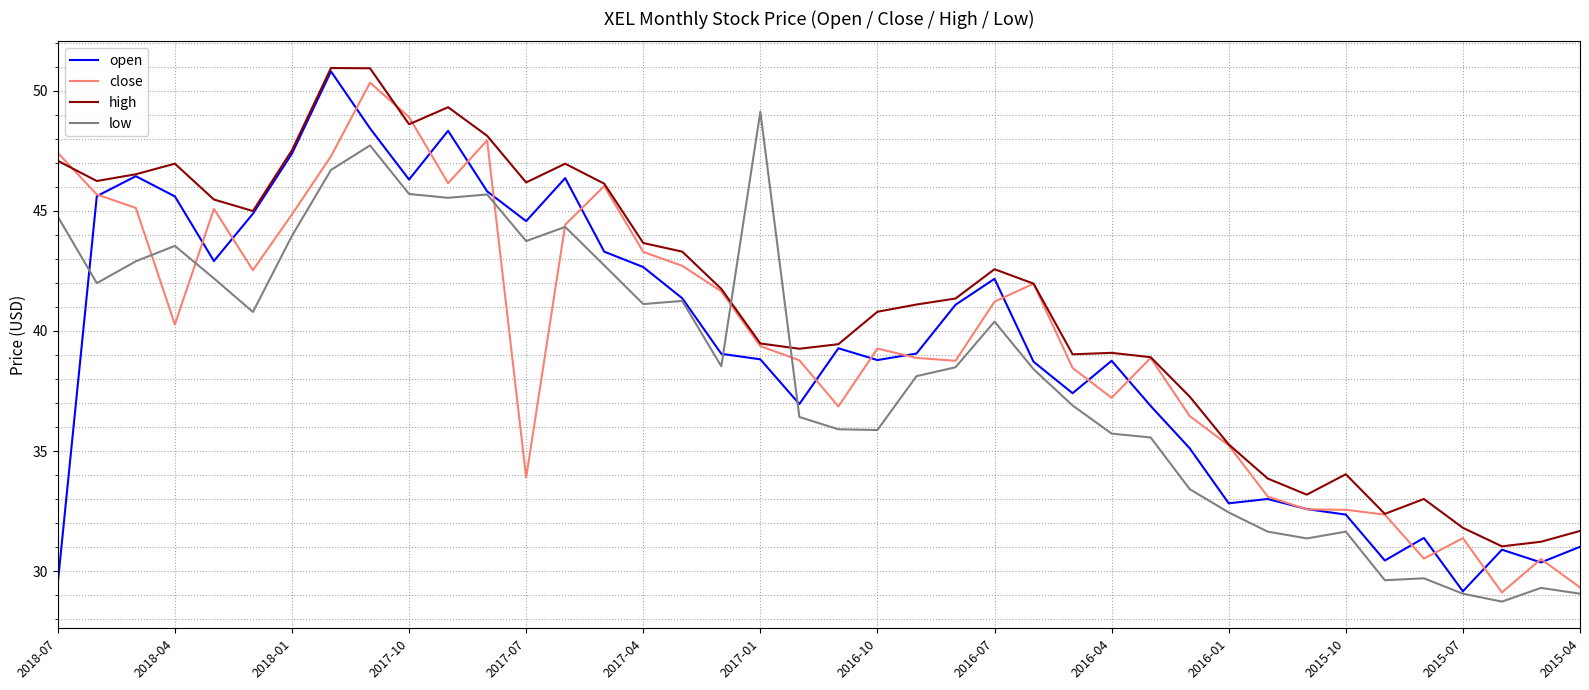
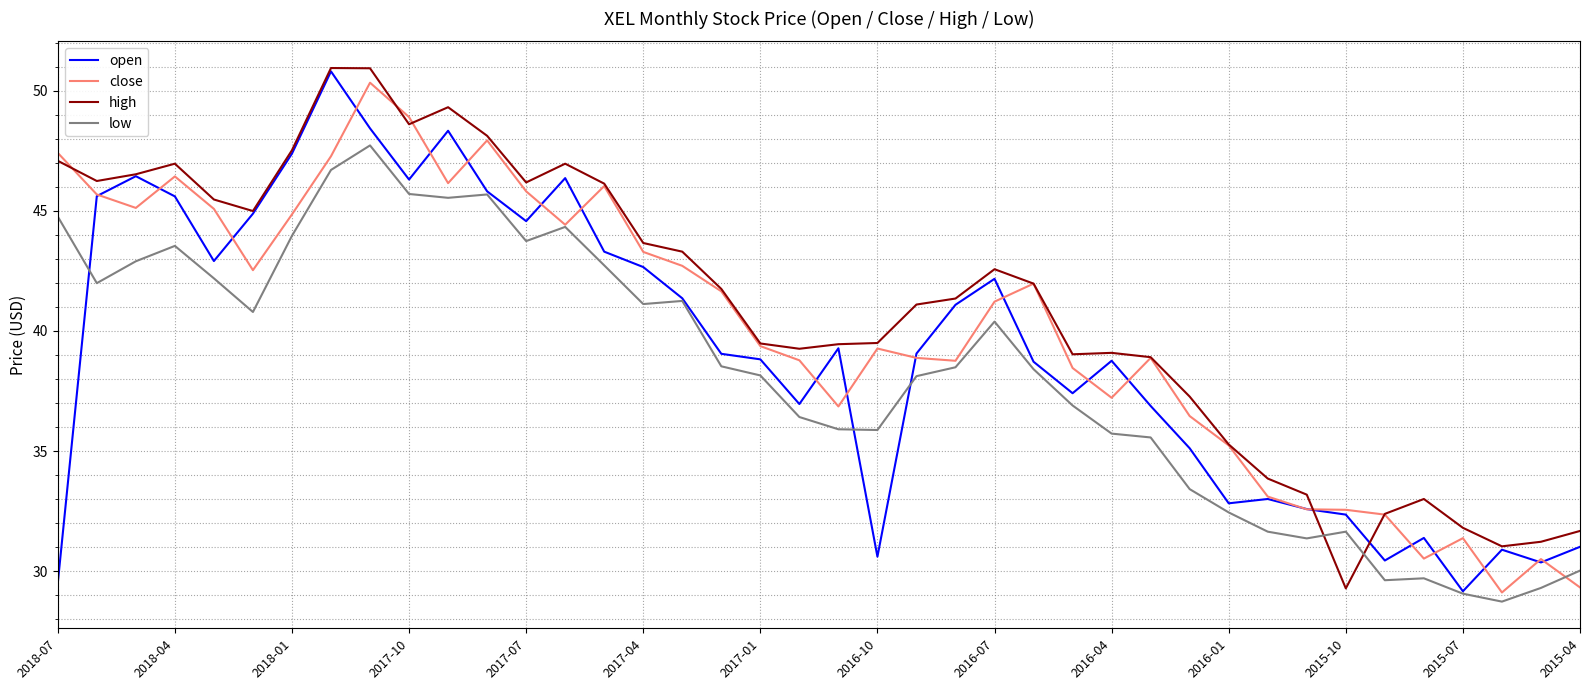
  {
    "open": {
      "2018-07": 29.5,
      "2018-04": 45.6,
      "2018-01": 47.4,
      "2017-10": 46.3,
      "2017-07": 44.6,
      "2017-04": 42.7,
      "2017-01": 38.8,
-     "2016-10": 38.8,
+     "2016-10": 30.6,
      "2016-07": 42.2,
      "2016-04": 38.8,
      "2016-01": 32.8,
      "2015-10": 32.4,
      "2015-04": 31.0
    },
    "close": {
      "2018-07": 47.4,
-     "2018-04": 40.3,
+     "2018-04": 46.4,
      "2018-01": 44.9,
      "2017-10": 48.9,
-     "2017-07": 33.9,
+     "2017-07": 45.8,
      "2017-04": 43.3,
      "2017-01": 39.4,
      "2016-10": 39.3,
      "2016-07": 41.2,
      "2016-04": 37.2,
      "2015-10": 32.6,
      "2015-07": 31.4,
      "2015-04": 29.3
    },
    "high": {
      "2018-07": 47.1,
      "2018-04": 47.0,
      "2018-01": 47.5,
      "2017-10": 48.6,
      "2017-07": 46.2,
      "2017-04": 43.7,
      "2017-01": 39.5,
-     "2016-10": 40.8,
+     "2016-10": 39.5,
      "2016-07": 42.6,
      "2016-04": 39.1,
-     "2015-10": 34.0,
+     "2015-10": 29.3,
      "2015-07": 31.8,
      "2015-04": 31.7
    },
    "low": {
      "2018-07": 44.8,
      "2018-04": 43.5,
      "2018-01": 44.0,
      "2017-10": 45.7,
      "2017-07": 43.7,
      "2017-04": 41.1,
-     "2017-01": 49.1,
+     "2017-01": 38.2,
      "2016-10": 35.9,
      "2016-07": 40.4,
      "2016-04": 35.7,
      "2016-01": 32.5,
      "2015-10": 31.7,
-     "2015-04": 29.1
+     "2015-04": 30.0
    }
  }
